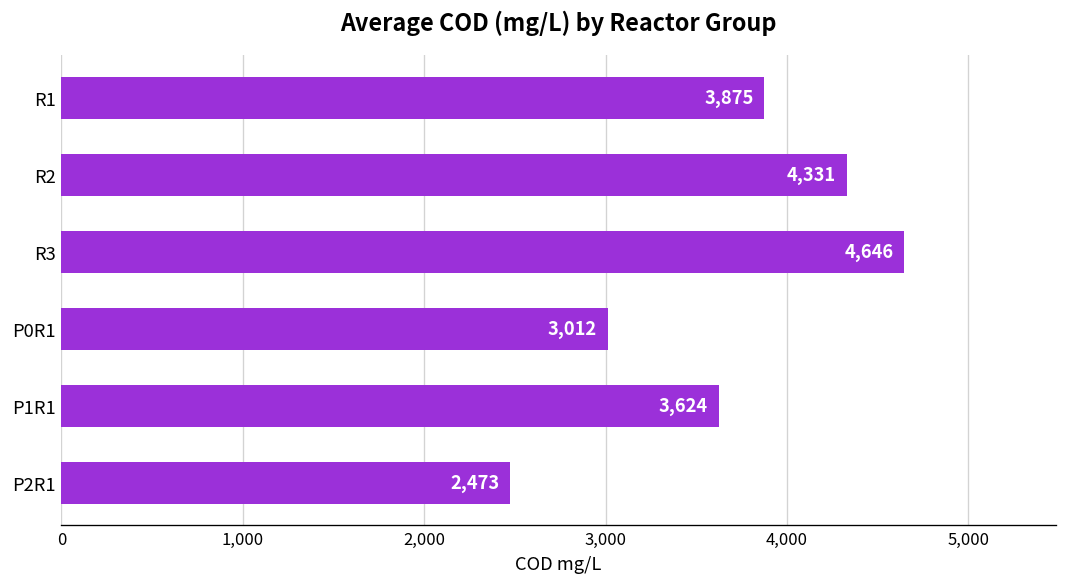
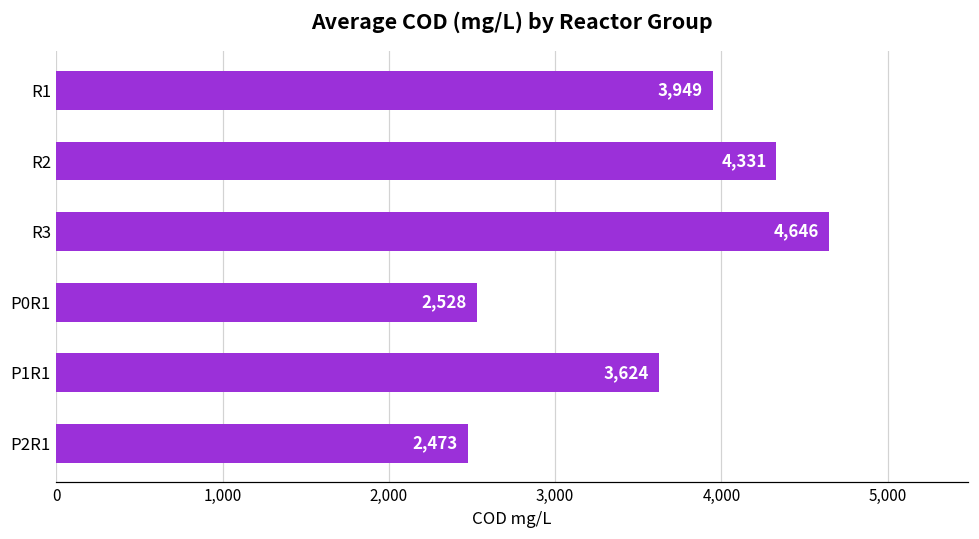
  {
-   "R1": "3,875",
+   "R1": "3,949",
    "R2": "4,331",
    "R3": "4,646",
-   "P0R1": "3,012",
+   "P0R1": "2,528",
    "P1R1": "3,624",
    "P2R1": "2,473"
  }
